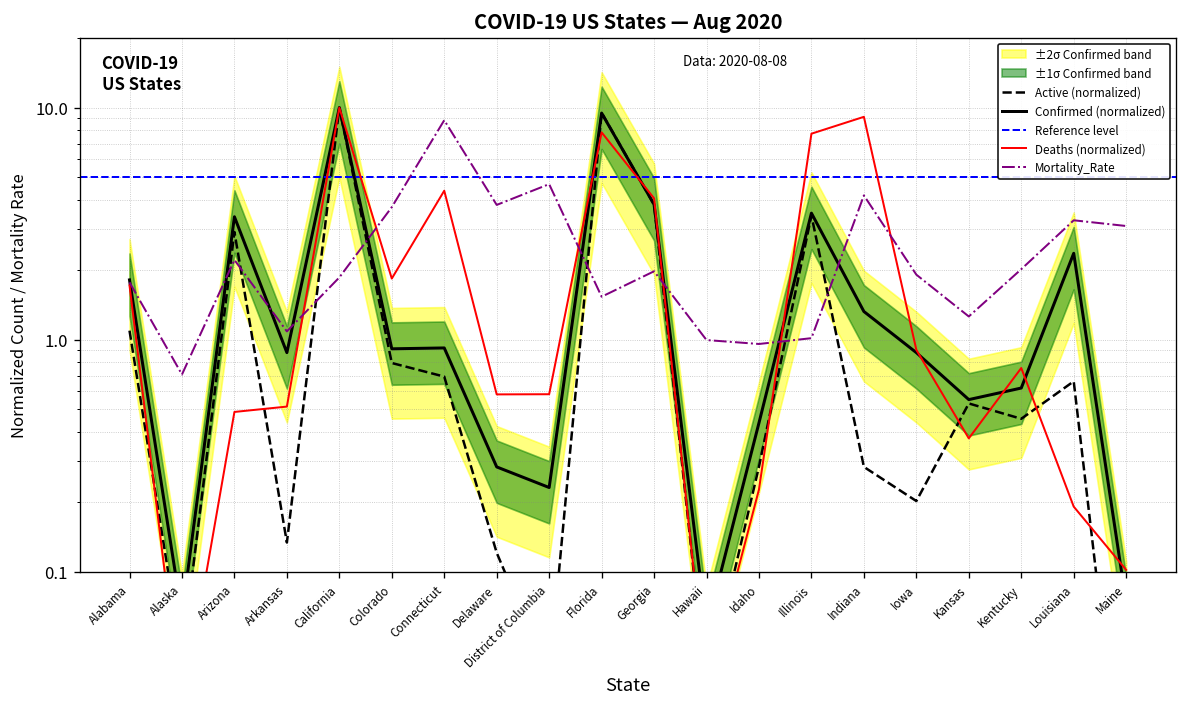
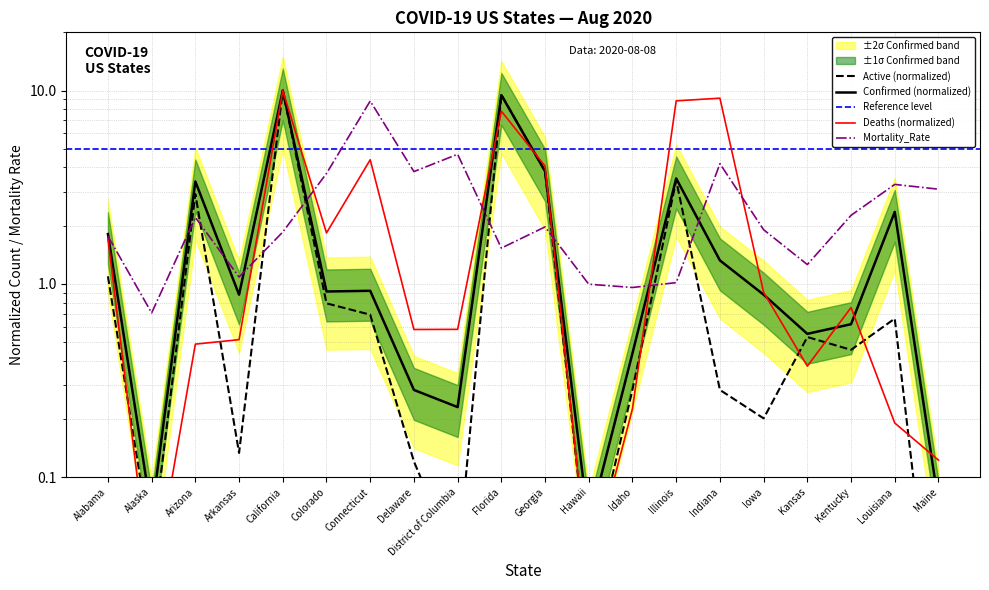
  {
    "Deaths (normalized)": {
      "Alabama": 1.7,
      "Arizona": 0.49,
      "Arkansas": 0.51,
      "Colorado": 1.8,
      "Connecticut": 4.4,
      "Delaware": 0.58,
      "District of Columbia": 0.58,
      "Florida": 7.8,
      "Georgia": 4.1,
      "Idaho": 0.23,
-     "Illinois": 7.7,
+     "Illinois": 9,
      "Indiana": 9,
      "Kansas": 0.38,
      "Kentucky": 0.75,
      "Louisiana": 0.19,
-     "Maine": 0.10
+     "Maine": 0.12
    },
    "Mortality_Rate": {
      "Alaska": 0.7,
      "Arizona": 2.2,
      "Arkansas": 1.1,
      "California": 1.9,
      "Colorado": 3.7,
      "Connecticut": 9,
      "Delaware": 3.8,
      "District of Columbia": 4.7,
      "Florida": 1.5,
      "Georgia": 2.0,
      "Hawaii": 1.0,
      "Idaho": 1.0,
      "Illinois": 1.0,
      "Indiana": 4.2,
      "Iowa": 1.9,
      "Kansas": 1.3,
-     "Kentucky": 2.0,
+     "Kentucky": 2.3,
      "Louisiana": 3.3,
      "Maine": 3.1
    }
  }
